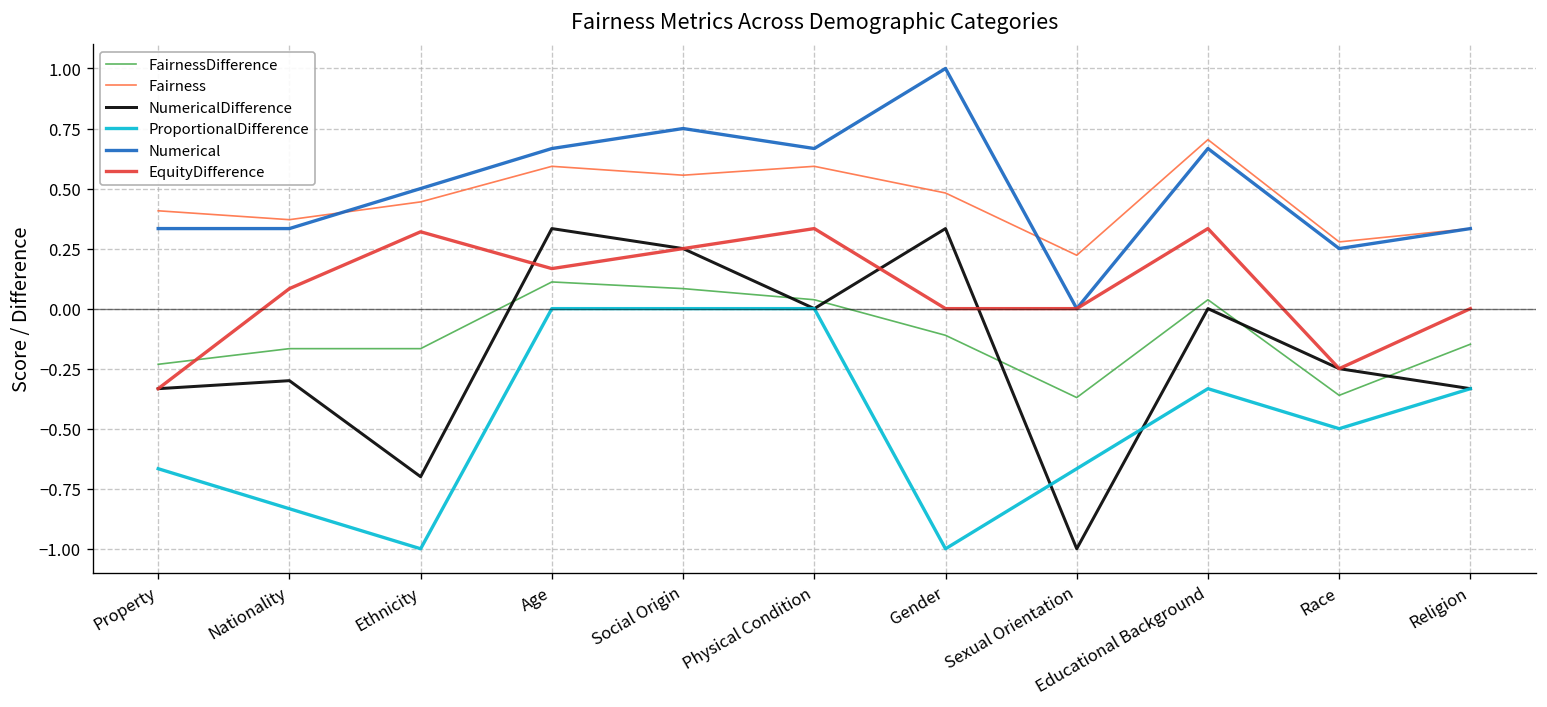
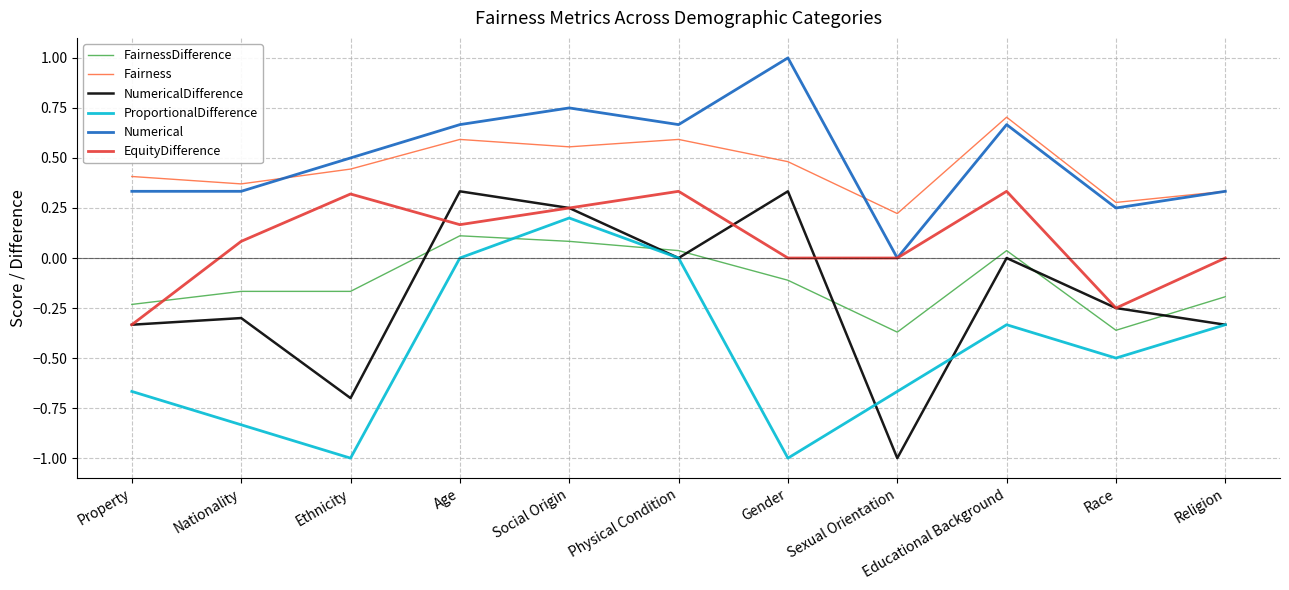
  {
    "FairnessDifference": {
      "Property": -0.23,
      "Nationality": -0.17,
      "Ethnicity": -0.17,
      "Age": 0.11,
      "Social Origin": 0.08,
      "Physical Condition": 0.04,
      "Gender": -0.11,
      "Sexual Orientation": -0.37,
      "Educational Background": 0.04,
      "Race": -0.36,
-     "Religion": -0.15
+     "Religion": -0.19
    },
    "Fairness": {
      "Property": 0.41,
      "Nationality": 0.37,
      "Ethnicity": 0.44,
      "Age": 0.59,
      "Social Origin": 0.56,
      "Physical Condition": 0.59,
      "Gender": 0.48,
      "Sexual Orientation": 0.22,
      "Educational Background": 0.70,
      "Race": 0.28
    },
    "NumericalDifference": {
      "Nationality": -0.30,
      "Ethnicity": -0.70,
      "Age": 0.33,
      "Gender": 0.33,
      "Sexual Orientation": -1.00,
      "Educational Background": 0.00
    },
    "ProportionalDifference": {
      "Property": -0.67,
      "Nationality": -0.83,
      "Ethnicity": -1.0,
      "Age": 0.0,
-     "Social Origin": 0.0,
+     "Social Origin": 0.2,
      "Gender": -1.0,
      "Sexual Orientation": -0.67,
      "Educational Background": -0.33,
      "Race": -0.5
    },
    "Numerical": {
      "Property": 0.33,
      "Nationality": 0.33,
      "Ethnicity": 0.50,
      "Age": 0.67,
      "Social Origin": 0.75,
      "Physical Condition": 0.67,
      "Gender": 1.00,
      "Educational Background": 0.67,
      "Race": 0.25
    },
    "EquityDifference": {
      "Nationality": 0.08,
      "Ethnicity": 0.32,
      "Age": 0.17,
      "Physical Condition": 0.33,
      "Gender": 0.00,
      "Educational Background": 0.33,
      "Religion": 0.00
    }
  }
